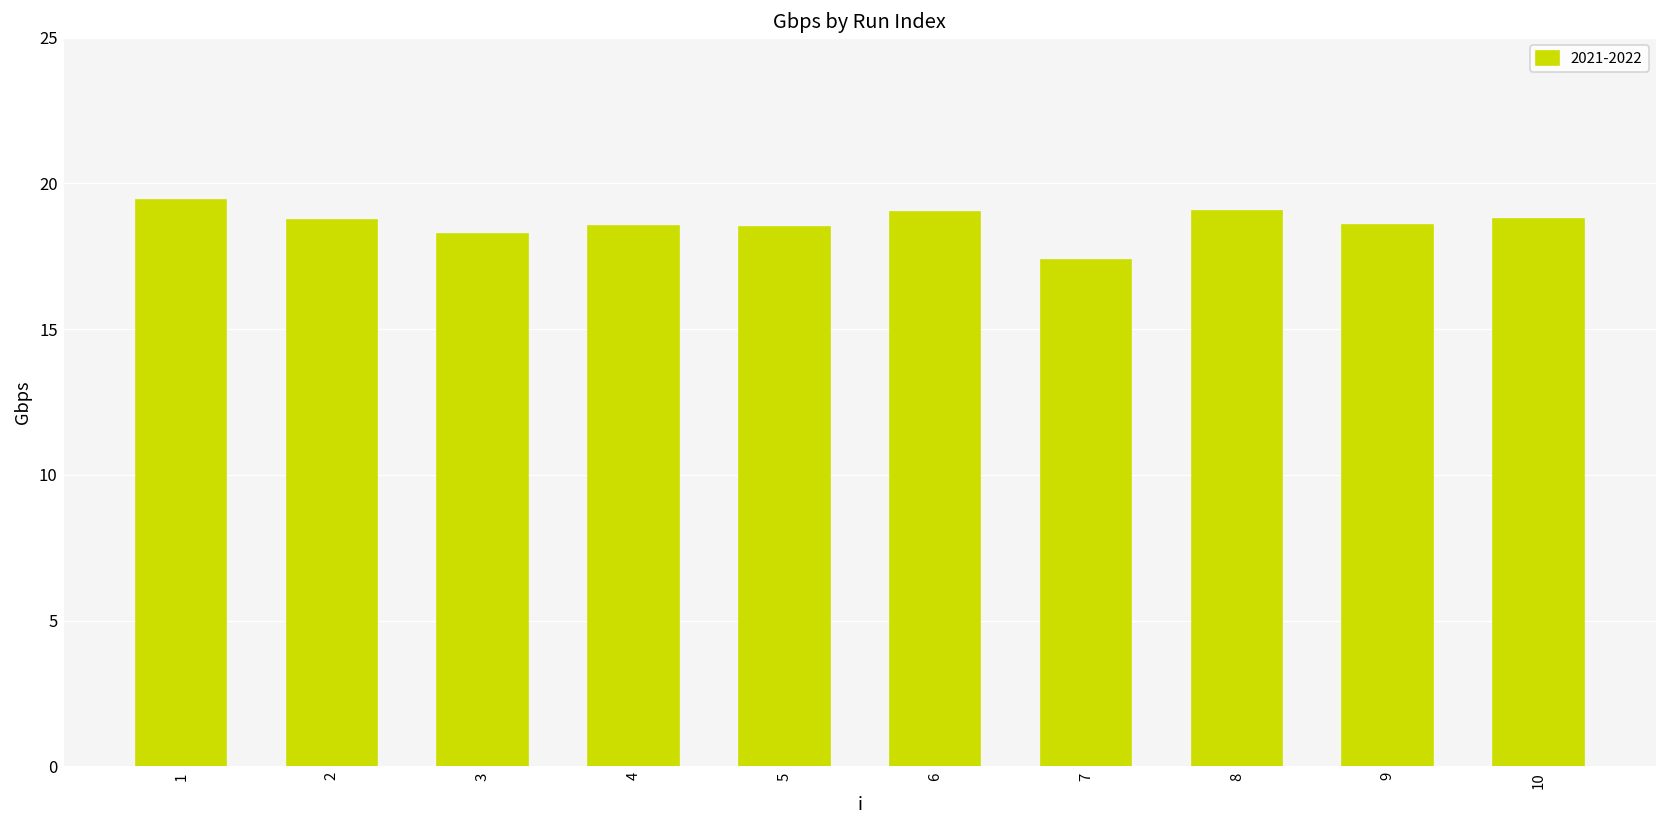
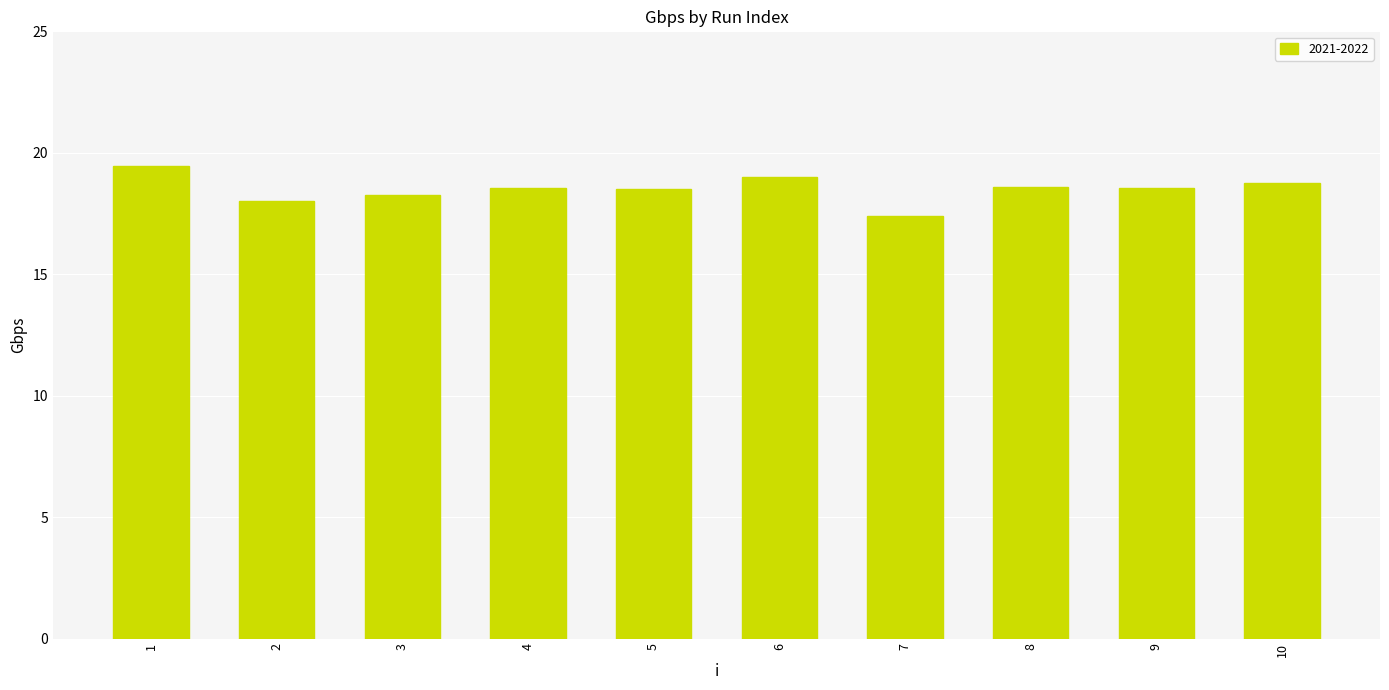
  {
    "1": 19.4,
-   "2": 18.8,
+   "2": 18.0,
    "3": 18.3,
    "4": 18.6,
    "5": 18.5,
    "6": 19.0,
    "7": 17.4,
-   "8": 19.1,
+   "8": 18.6,
    "9": 18.6,
    "10": 18.8
  }
